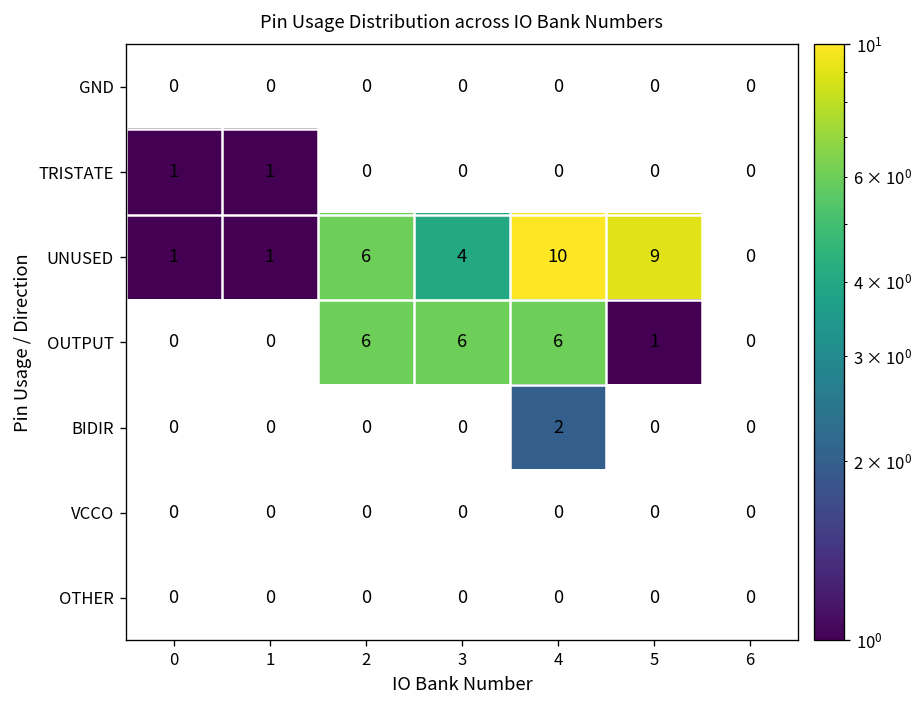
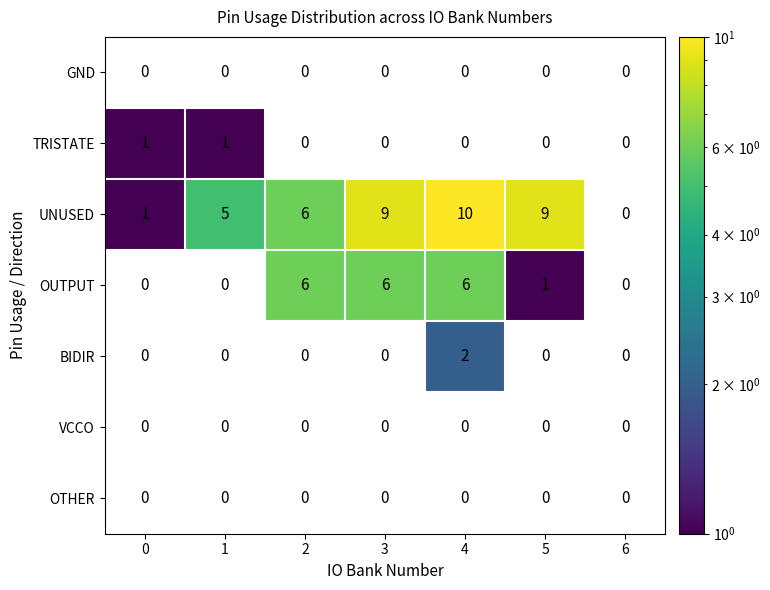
  {
    "TRISTATE": {
      "0": 1,
      "1": 1
    },
    "UNUSED": {
      "0": 1,
-     "1": 1,
+     "1": 5,
      "2": 6,
-     "3": 4,
+     "3": 9,
      "4": 10,
      "5": 9
    },
    "OUTPUT": {
      "2": 6,
      "3": 6,
      "4": 6,
      "5": 1
    },
    "BIDIR": {
      "4": 2
    }
  }
